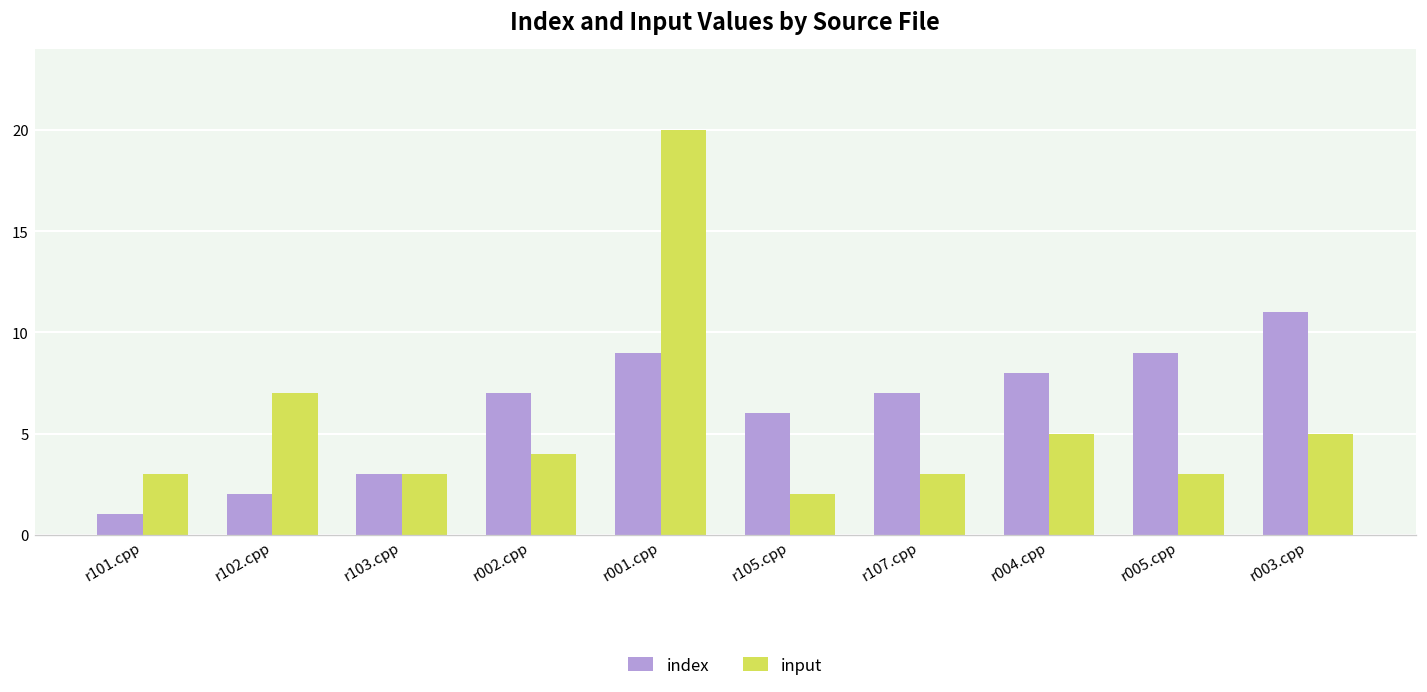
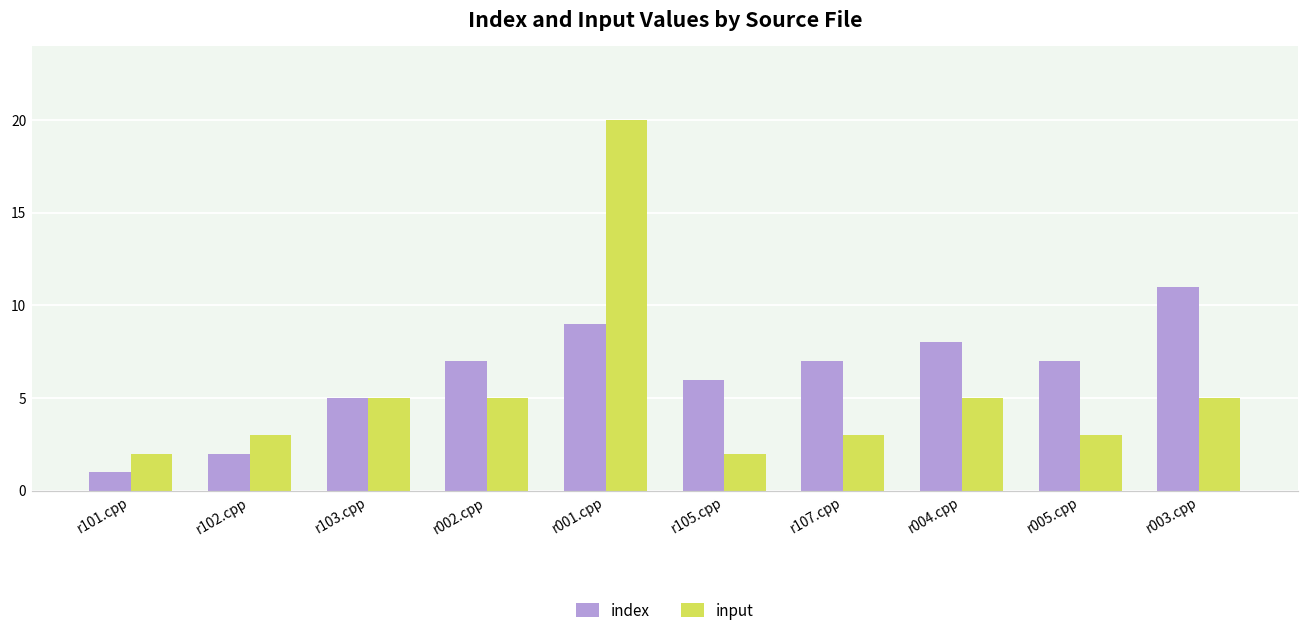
  {
    "index": {
      "r101.cpp": 1,
      "r102.cpp": 2,
-     "r103.cpp": 3,
+     "r103.cpp": 5,
      "r002.cpp": 7,
      "r001.cpp": 9,
      "r105.cpp": 6,
      "r107.cpp": 7,
      "r004.cpp": 8,
-     "r005.cpp": 9,
+     "r005.cpp": 7,
      "r003.cpp": 11
    },
    "input": {
-     "r101.cpp": 3,
-     "r102.cpp": 7,
-     "r103.cpp": 3,
-     "r002.cpp": 4,
+     "r101.cpp": 2,
+     "r102.cpp": 3,
+     "r103.cpp": 5,
+     "r002.cpp": 5,
      "r001.cpp": 20,
      "r105.cpp": 2,
      "r107.cpp": 3,
      "r004.cpp": 5,
      "r005.cpp": 3,
      "r003.cpp": 5
    }
  }
